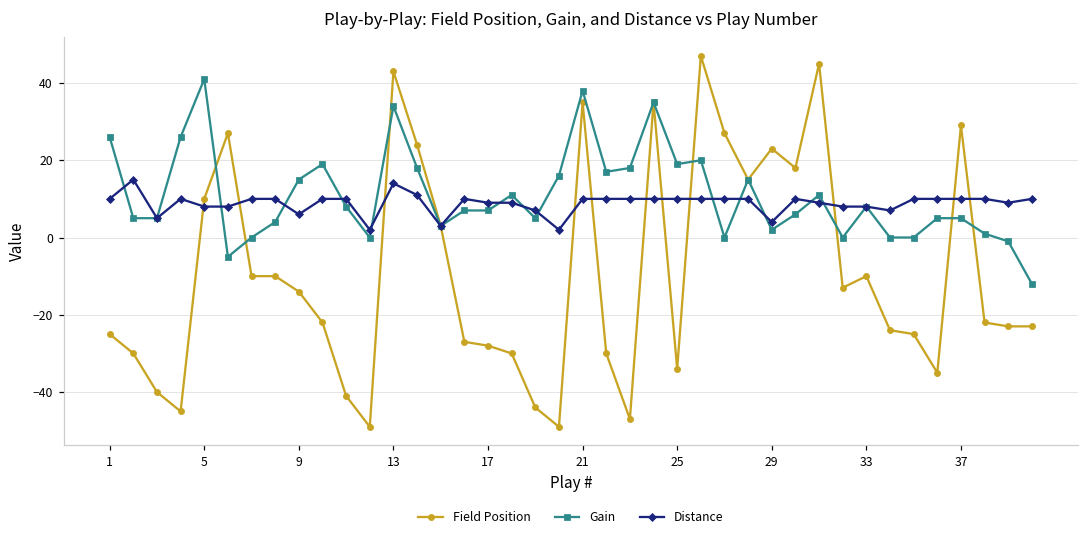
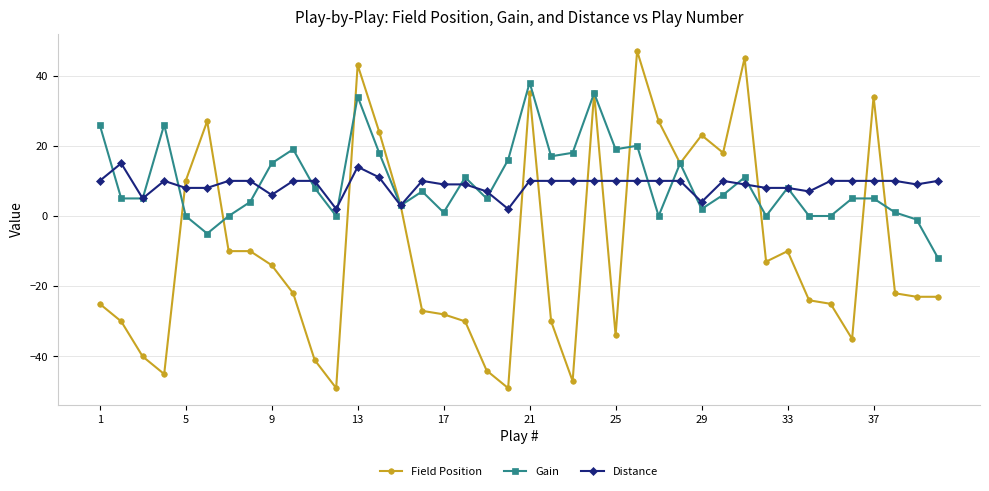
  {
    "Field Position": {
      "1": -25,
      "5": 10,
      "9": -14,
      "13": 43,
      "17": -28,
      "21": 35,
      "25": -34,
      "29": 23,
      "33": -10,
-     "37": 29
+     "37": 34
    },
    "Gain": {
      "1": 26,
-     "5": 41,
+     "5": 0,
      "9": 15,
      "13": 34,
-     "17": 7,
+     "17": 1,
      "21": 38,
      "25": 19,
      "29": 2,
      "37": 5
    },
    "Distance": {
      "1": 10,
      "5": 8,
      "9": 6,
      "13": 14,
      "17": 9,
      "21": 10,
      "25": 10,
      "29": 4,
      "37": 10
    }
  }
